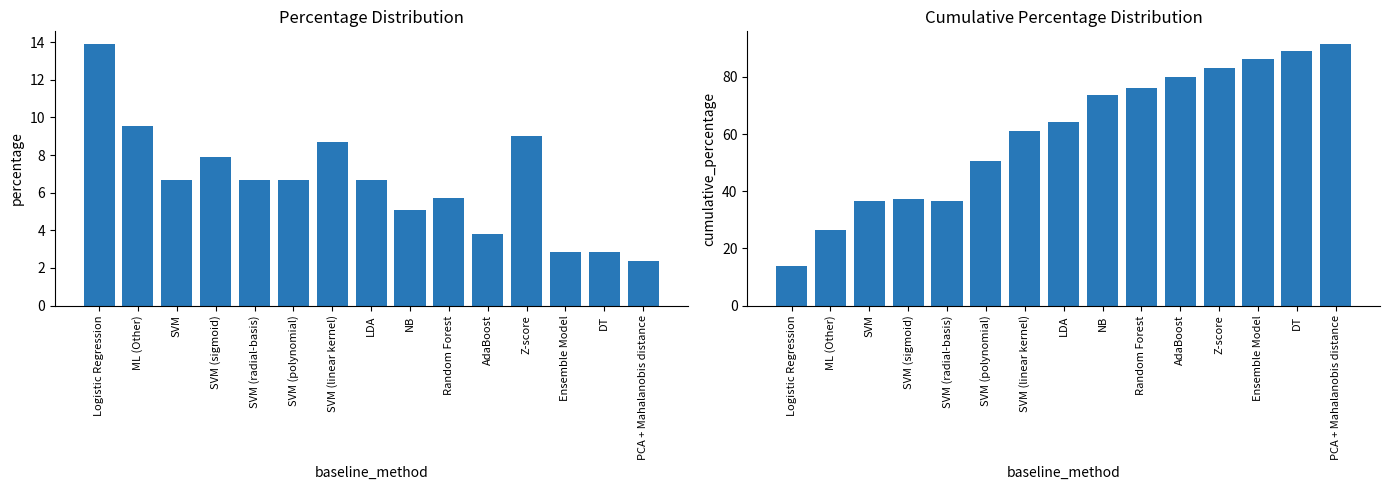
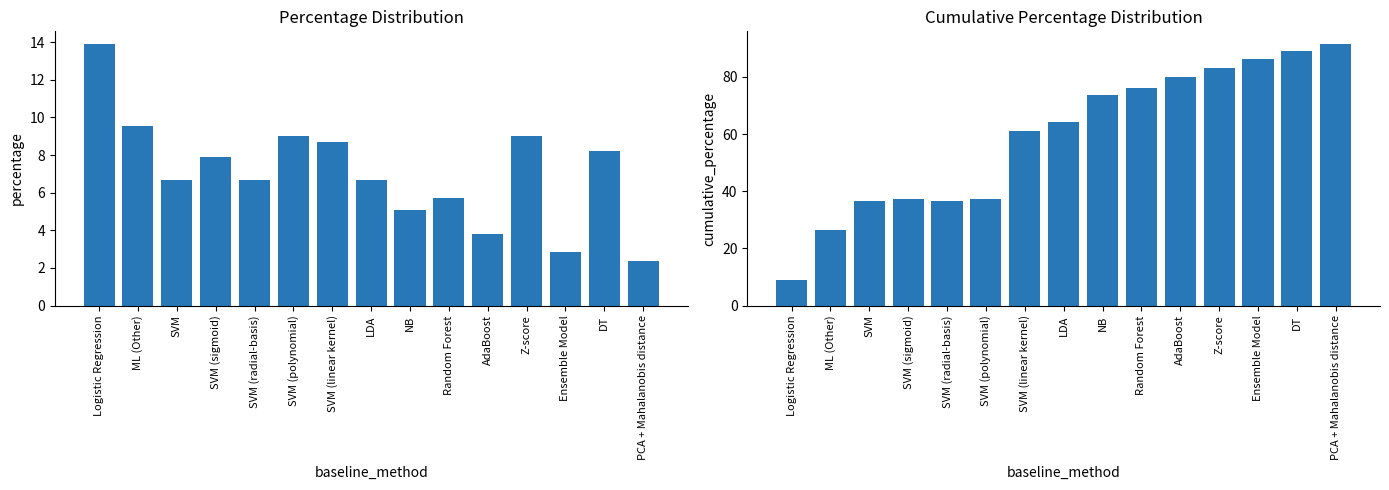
  {
    "Percentage Distribution": {
      "Logistic Regression": 13.9,
      "ML (Other)": 9.6,
      "SVM": 6.7,
      "SVM (sigmoid)": 7.9,
      "SVM (radial-basis)": 6.7,
-     "SVM (polynomial)": 6.7,
+     "SVM (polynomial)": 9.0,
      "SVM (linear kernel)": 8.7,
      "LDA": 6.7,
      "NB": 5.1,
      "Random Forest": 5.7,
      "AdaBoost": 3.8,
      "Z-score": 9.0,
      "Ensemble Model": 2.9,
-     "DT": 2.9,
+     "DT": 8.2,
      "PCA + Mahalanobis distance": 2.4
    },
    "Cumulative Percentage Distribution": {
-     "Logistic Regression": 14,
+     "Logistic Regression": 9,
      "ML (Other)": 27,
      "SVM": 37,
      "SVM (sigmoid)": 37,
      "SVM (radial-basis)": 36,
-     "SVM (polynomial)": 51,
+     "SVM (polynomial)": 37,
      "SVM (linear kernel)": 61,
      "LDA": 64,
      "NB": 74,
      "Random Forest": 76,
      "AdaBoost": 80,
      "Z-score": 83,
      "Ensemble Model": 86,
      "DT": 89,
      "PCA + Mahalanobis distance": 91
    }
  }
